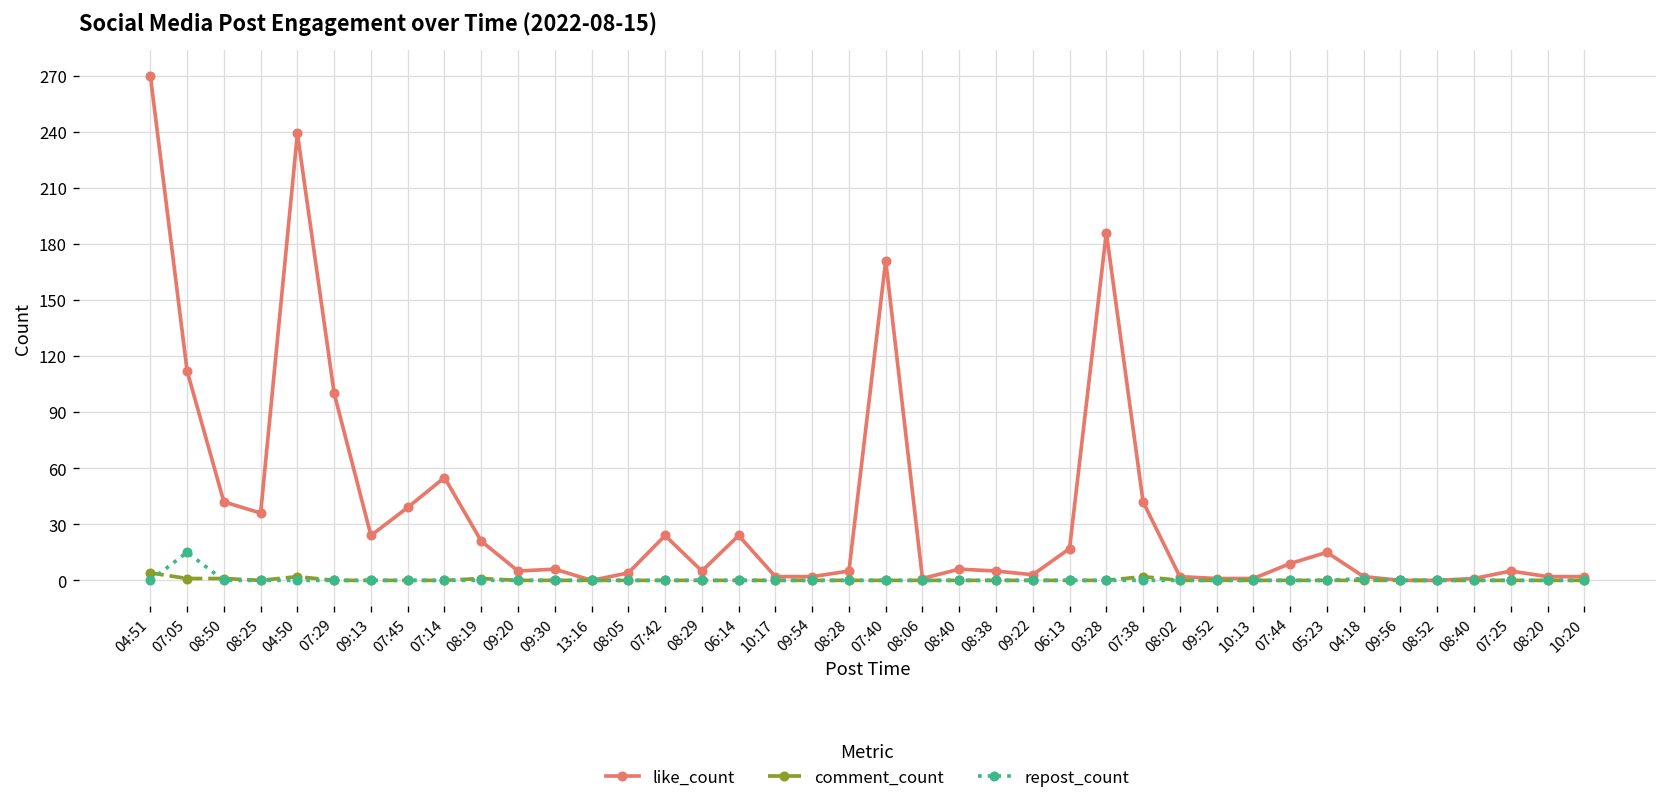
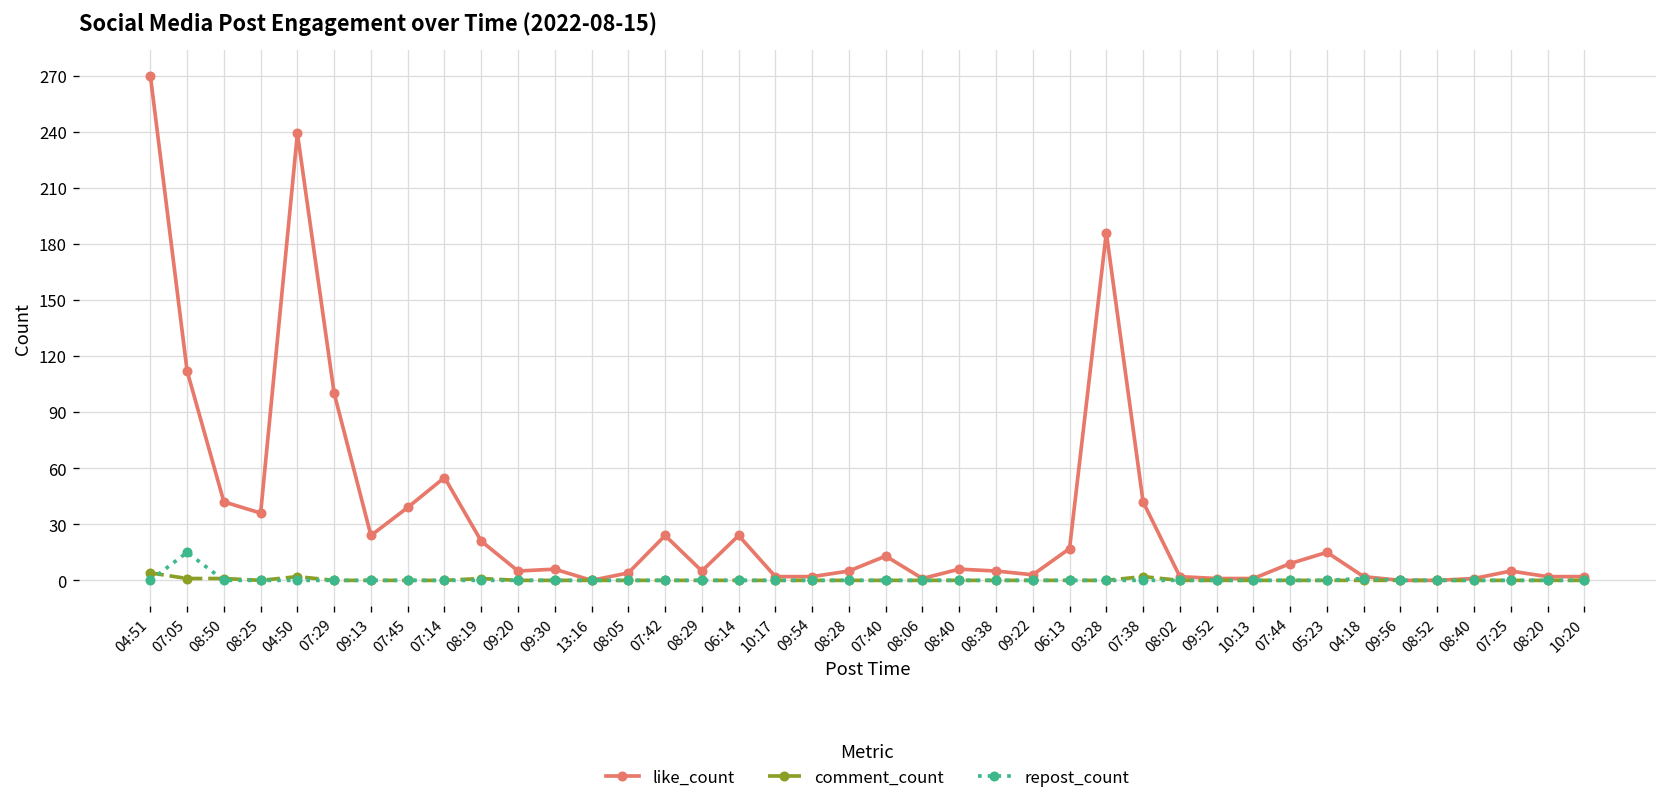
  {
    "like_count": {
      "04:51": 270,
      "07:05": 112,
      "08:50": 42,
      "08:25": 36,
      "04:50": 239,
      "07:29": 100,
      "09:13": 24,
      "07:45": 39,
      "07:14": 55,
      "08:19": 21,
      "09:20": 5,
      "09:30": 6,
      "08:05": 4,
      "07:42": 24,
      "08:29": 5,
      "06:14": 24,
      "10:17": 2,
      "09:54": 2,
      "08:28": 5,
-     "07:40": 171,
+     "07:40": 13,
      "08:38": 5,
      "09:22": 3,
      "06:13": 17,
      "03:28": 186,
      "07:38": 42,
      "08:02": 2,
      "07:44": 9,
      "05:23": 15,
      "07:25": 5,
      "08:20": 2,
      "10:20": 2
    },
    "comment_count": {
      "04:51": 4,
      "07:05": 1,
      "04:50": 2,
      "07:38": 2
    },
    "repost_count": {
      "04:51": 0,
      "07:05": 15,
      "04:50": 0,
      "07:38": 0
    }
  }
